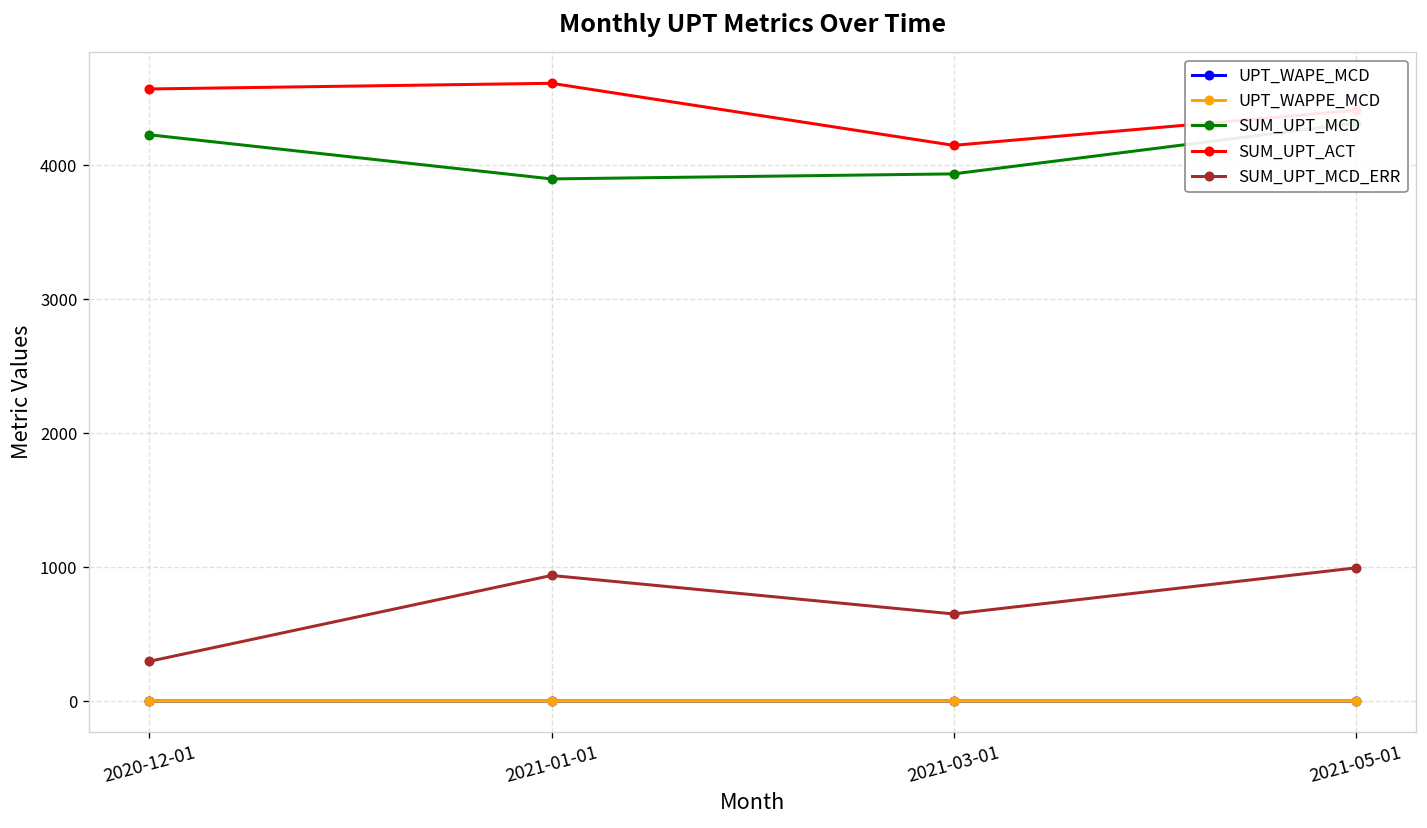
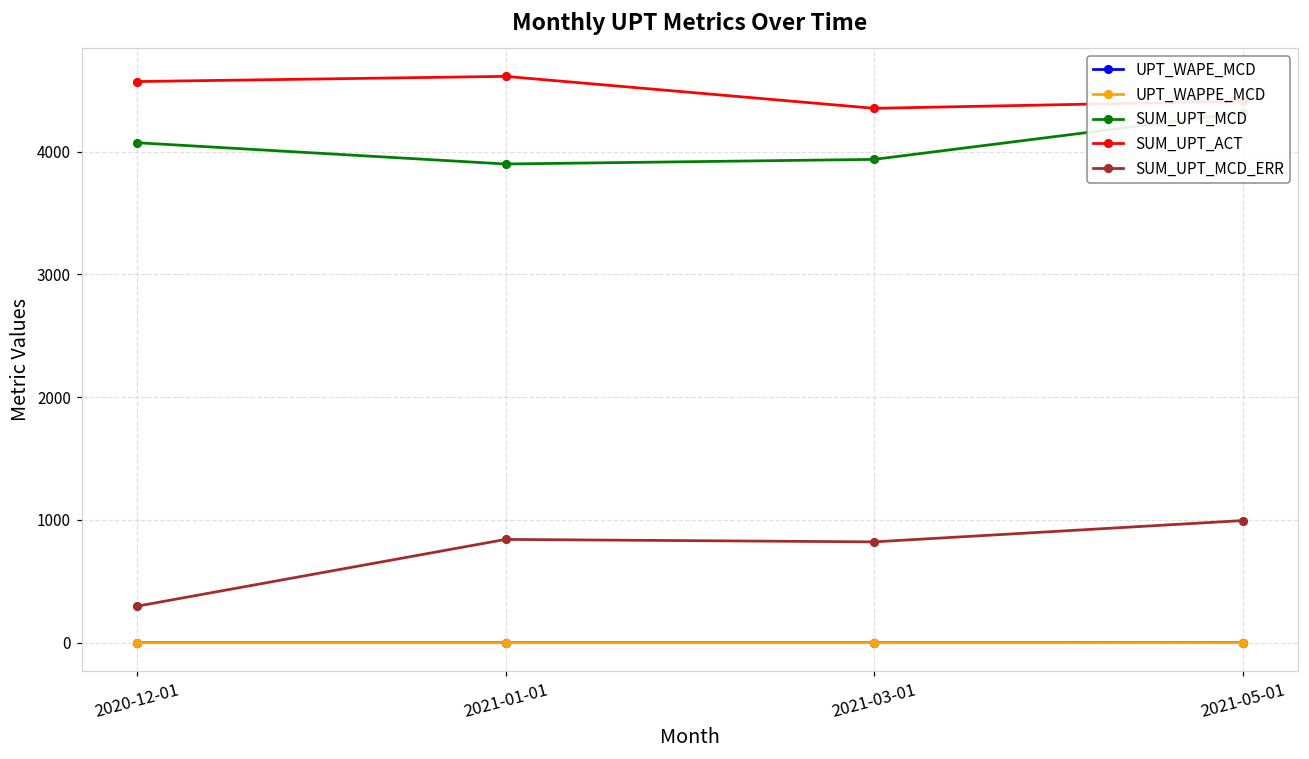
  {
    "UPT_WAPPE_MCD": {
      "2020-12-01": 0,
      "2021-01-01": 0,
      "2021-03-01": 0,
      "2021-05-01": 0
    },
    "SUM_UPT_MCD": {
-     "2020-12-01": 4230,
+     "2020-12-01": 4070,
      "2021-01-01": 3900,
      "2021-03-01": 3940
    },
    "SUM_UPT_ACT": {
      "2020-12-01": 4570,
      "2021-01-01": 4610,
-     "2021-03-01": 4150
+     "2021-03-01": 4350
    },
    "SUM_UPT_MCD_ERR": {
      "2020-12-01": 300,
-     "2021-01-01": 940,
-     "2021-03-01": 650,
+     "2021-01-01": 840,
+     "2021-03-01": 820,
      "2021-05-01": 990
    }
  }
